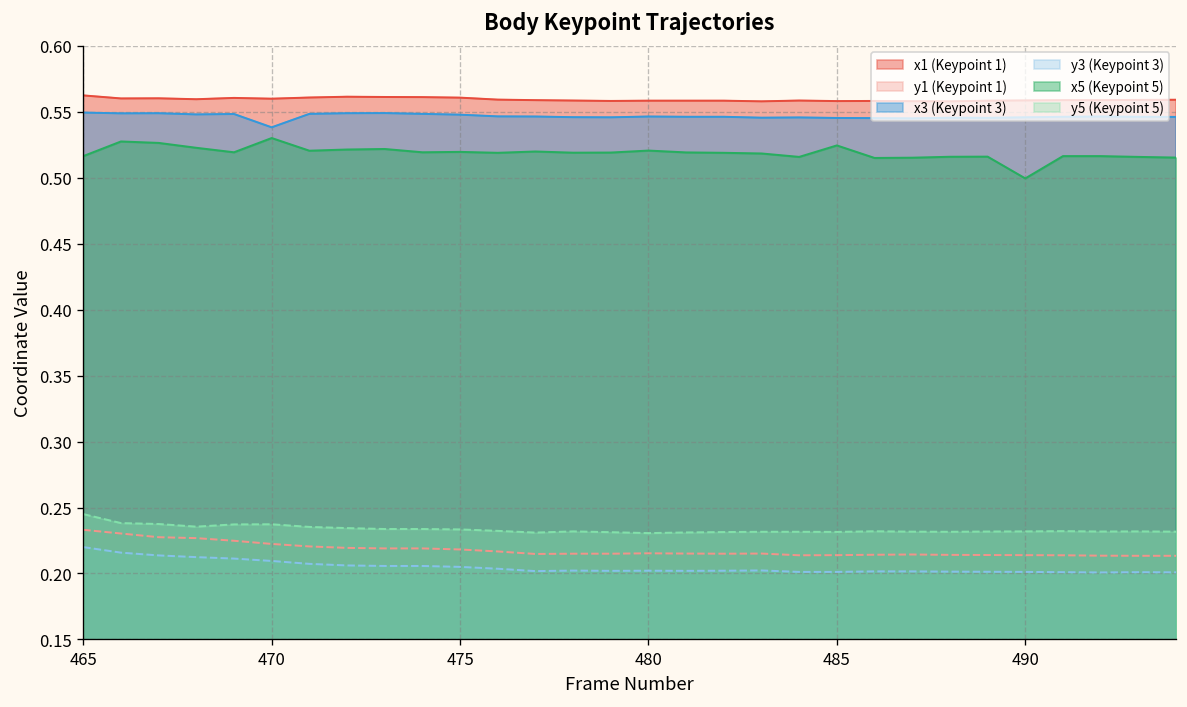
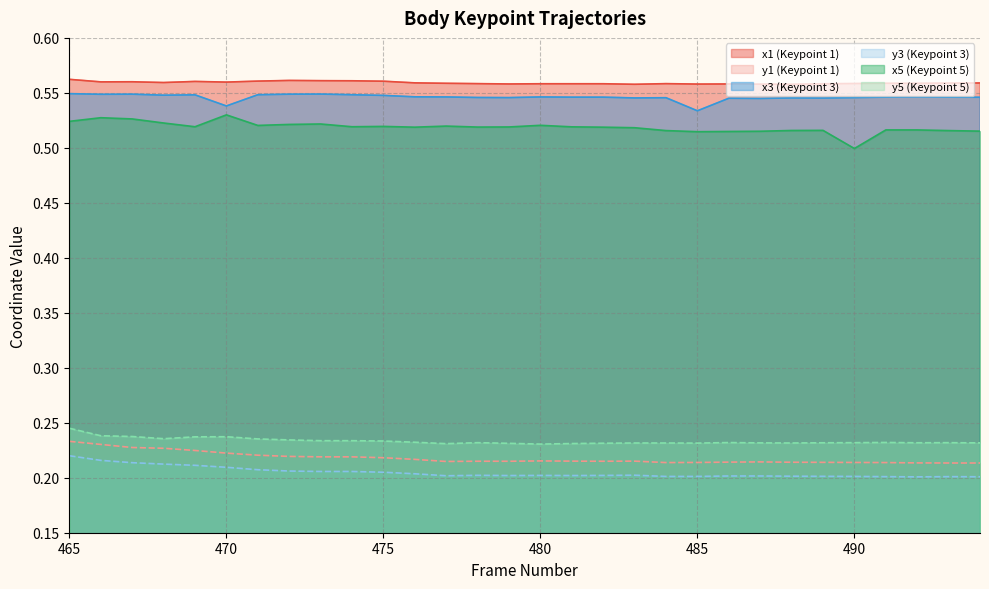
  {
    "x1 (Keypoint 1)": {
      "465": 0.562,
      "470": 0.560,
      "475": 0.561,
      "480": 0.558,
      "485": 0.558
    },
    "y1 (Keypoint 1)": {
      "465": 0.233,
      "470": 0.222,
      "475": 0.218,
      "480": 0.215,
      "485": 0.214,
      "490": 0.214
    },
    "x3 (Keypoint 3)": {
      "465": 0.549,
      "470": 0.538,
      "475": 0.548,
      "480": 0.546,
-     "485": 0.545,
+     "485": 0.534,
      "490": 0.546
    },
    "x5 (Keypoint 5)": {
-     "465": 0.516,
+     "465": 0.524,
      "470": 0.530,
      "475": 0.520,
      "480": 0.521,
-     "485": 0.524,
+     "485": 0.515,
      "490": 0.499
    }
  }
